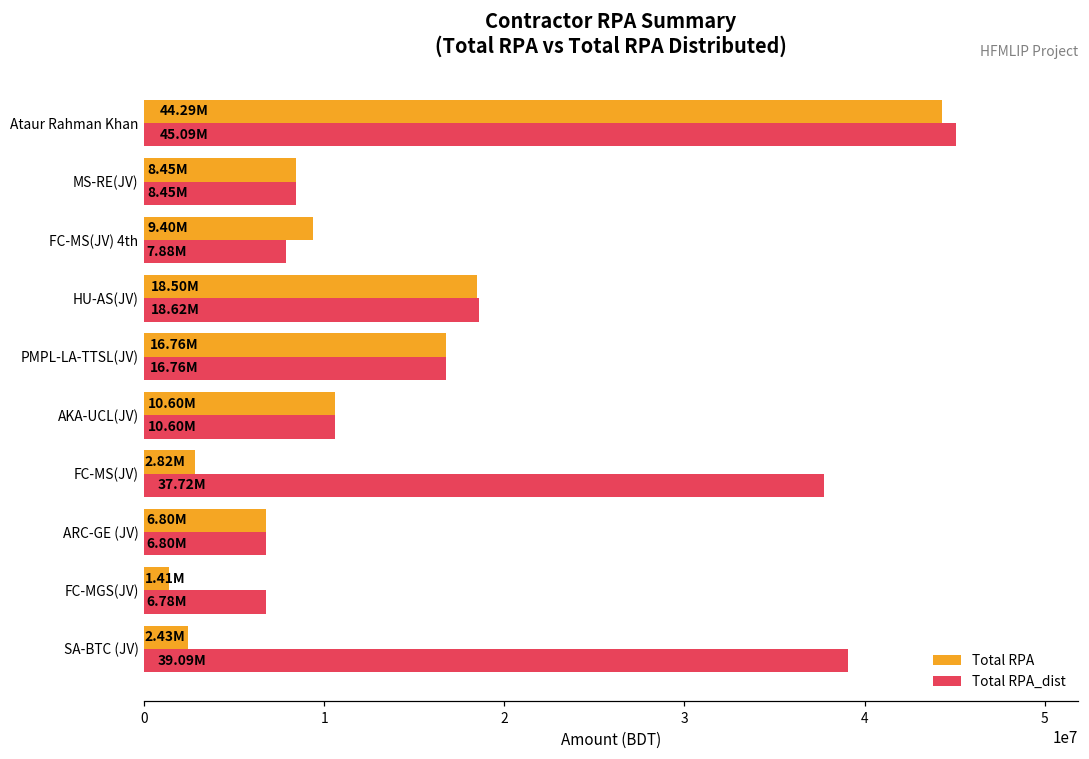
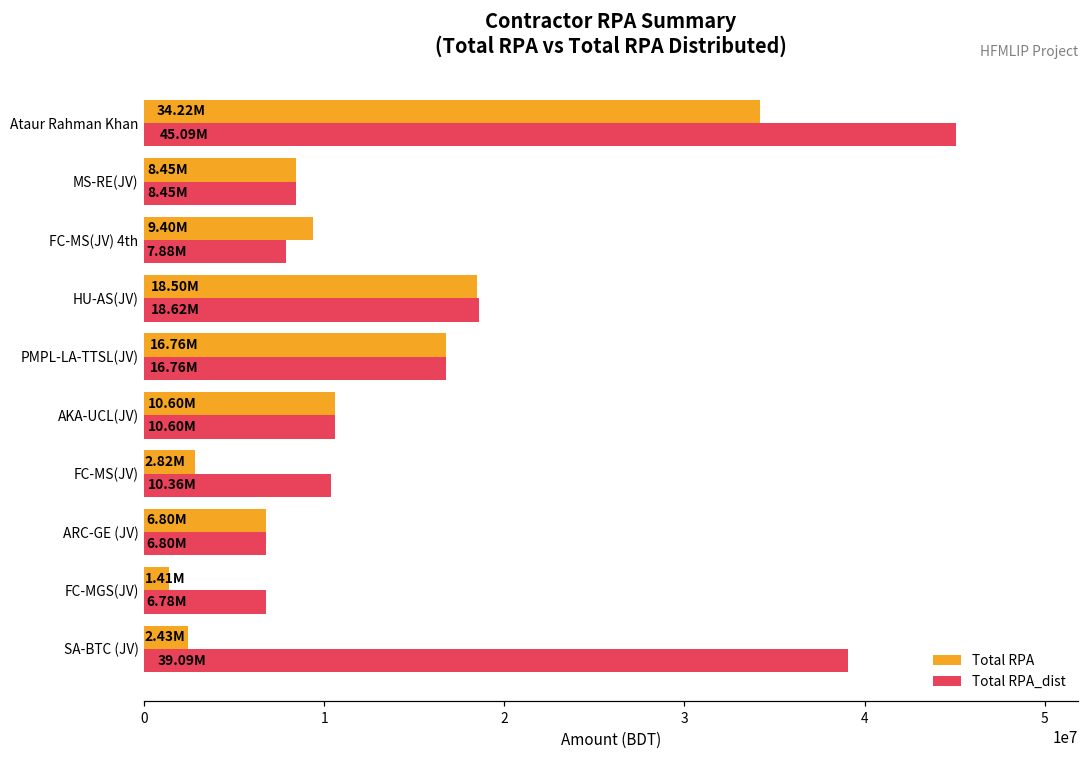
  {
    "Total RPA": {
-     "Ataur Rahman Khan": "44.29M",
+     "Ataur Rahman Khan": "34.22M",
      "MS-RE(JV)": "8.45M",
      "FC-MS(JV) 4th": "9.40M",
      "HU-AS(JV)": "18.50M",
      "PMPL-LA-TTSL(JV)": "16.76M",
      "AKA-UCL(JV)": "10.60M",
      "FC-MS(JV)": "2.82M",
      "ARC-GE (JV)": "6.80M",
      "FC-MGS(JV)": "1.41M",
      "SA-BTC (JV)": "2.43M"
    },
    "Total RPA_dist": {
      "Ataur Rahman Khan": "45.09M",
      "MS-RE(JV)": "8.45M",
      "FC-MS(JV) 4th": "7.88M",
      "HU-AS(JV)": "18.62M",
      "PMPL-LA-TTSL(JV)": "16.76M",
      "AKA-UCL(JV)": "10.60M",
-     "FC-MS(JV)": "37.72M",
+     "FC-MS(JV)": "10.36M",
      "ARC-GE (JV)": "6.80M",
      "FC-MGS(JV)": "6.78M",
      "SA-BTC (JV)": "39.09M"
    }
  }
